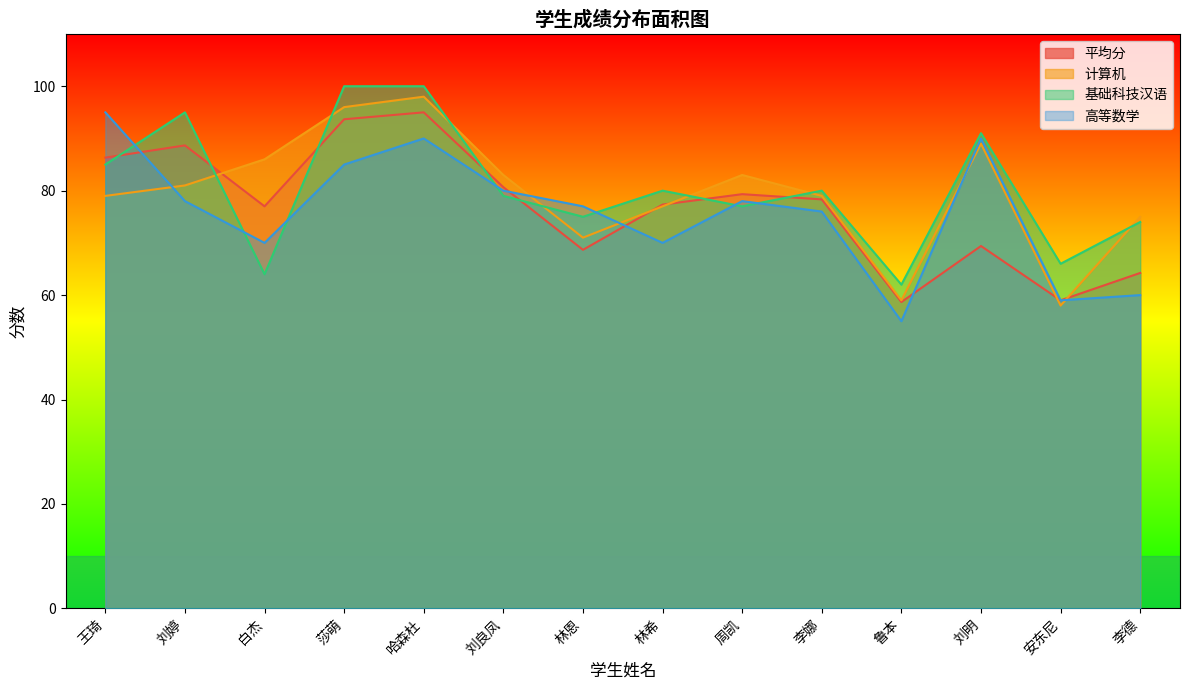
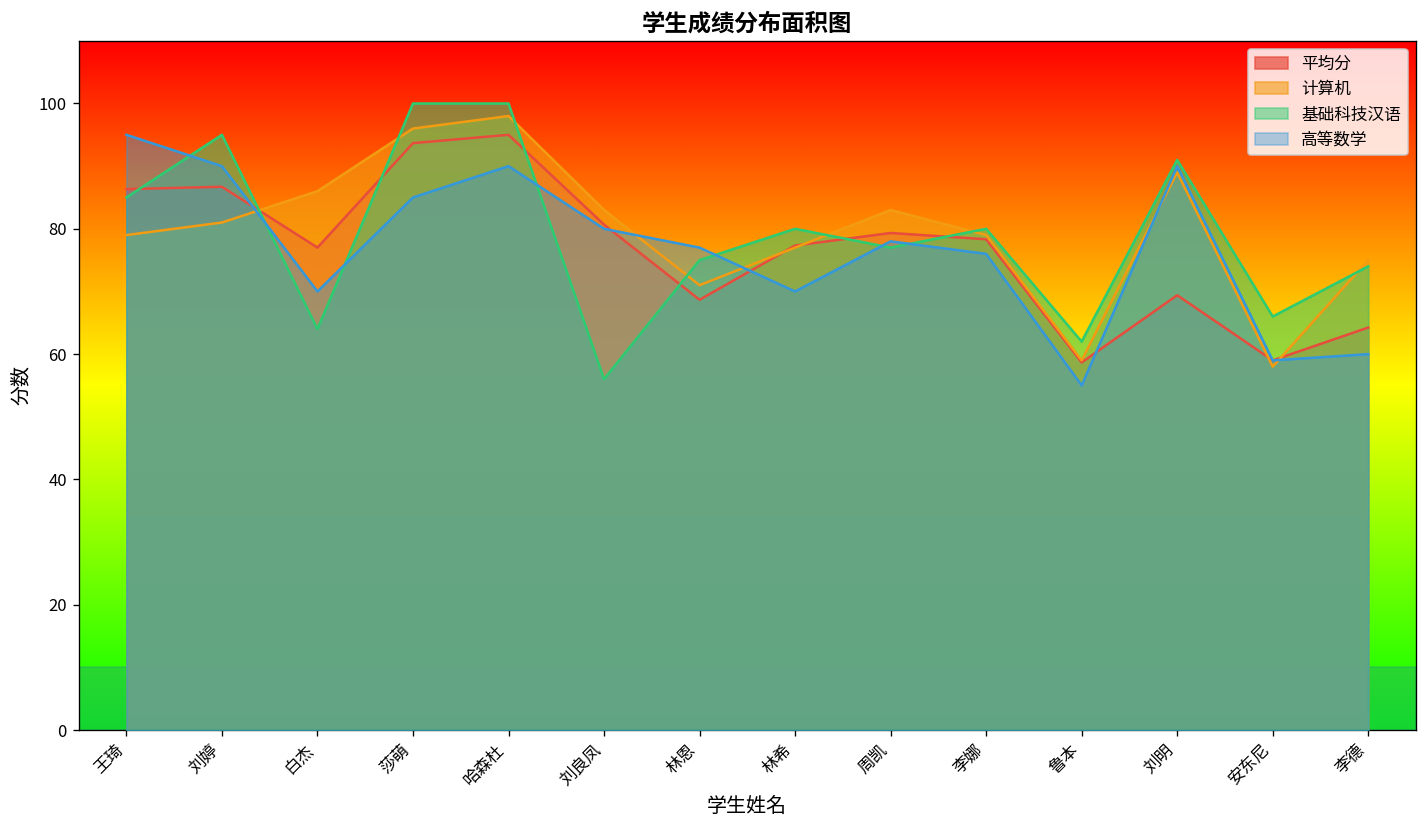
  {
    "平均分": {
      "王琦": 86,
-     "刘婷": 89,
+     "刘婷": 87,
      "白杰": 77,
      "莎萌": 94,
      "哈森杜": 95,
      "刘良凤": 81,
      "林恩": 69,
      "周凯": 79,
      "李娜": 78,
      "刘明": 69,
      "李德": 64
    },
    "计算机": {
      "王琦": 79,
      "刘婷": 81,
      "白杰": 86,
      "莎萌": 96,
      "哈森杜": 98,
      "刘良凤": 83,
      "林恩": 71,
      "周凯": 83,
      "李娜": 79,
      "刘明": 89,
      "安东尼": 58,
      "李德": 75
    },
    "基础科技汉语": {
      "王琦": 85,
      "刘婷": 95,
      "白杰": 64,
      "莎萌": 100,
      "哈森杜": 100,
-     "刘良凤": 79,
+     "刘良凤": 56,
      "林恩": 75,
      "林希": 80,
      "周凯": 77,
      "李娜": 80,
      "鲁本": 62,
      "刘明": 91,
      "安东尼": 66,
      "李德": 74
    },
    "高等数学": {
      "王琦": 95,
-     "刘婷": 78,
+     "刘婷": 90,
      "白杰": 70,
      "莎萌": 85,
      "哈森杜": 90,
      "刘良凤": 80,
      "林恩": 77,
      "林希": 70,
      "周凯": 78,
      "李娜": 76,
      "鲁本": 55,
      "刘明": 90,
      "李德": 60
    }
  }
